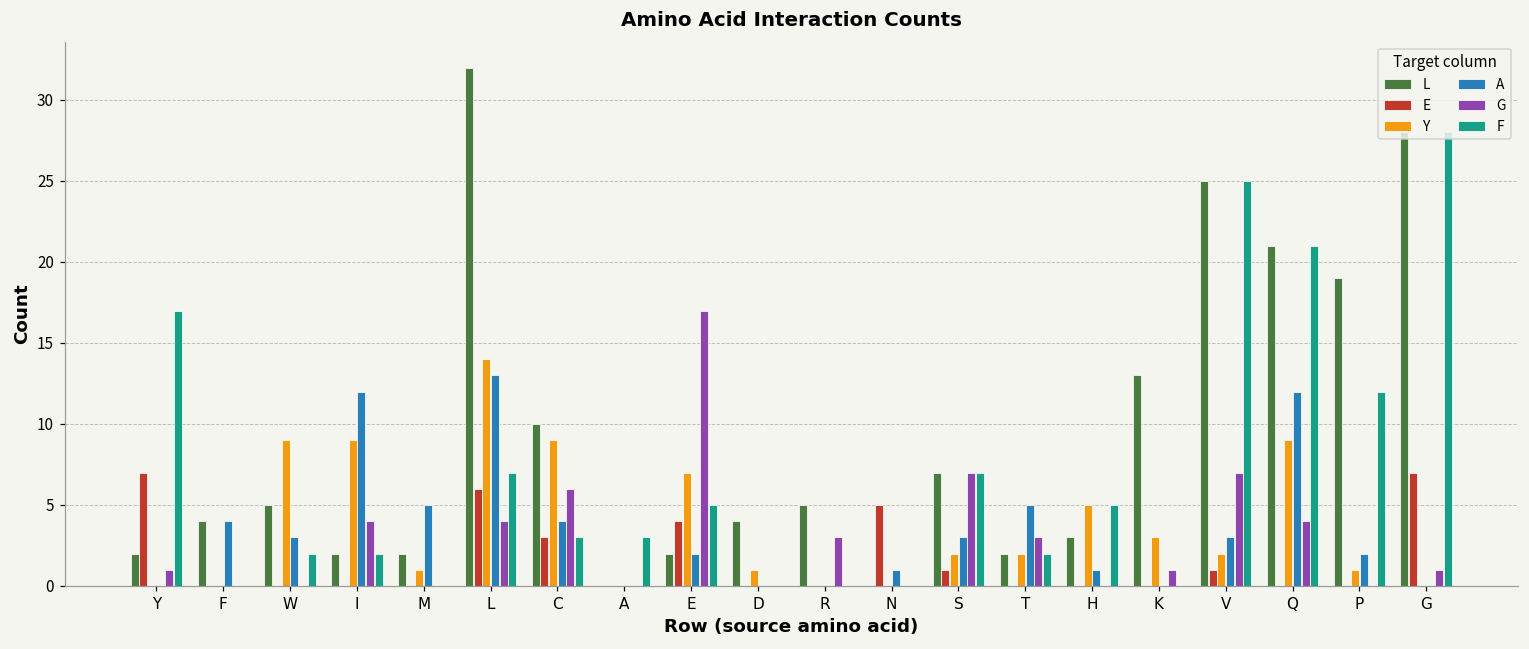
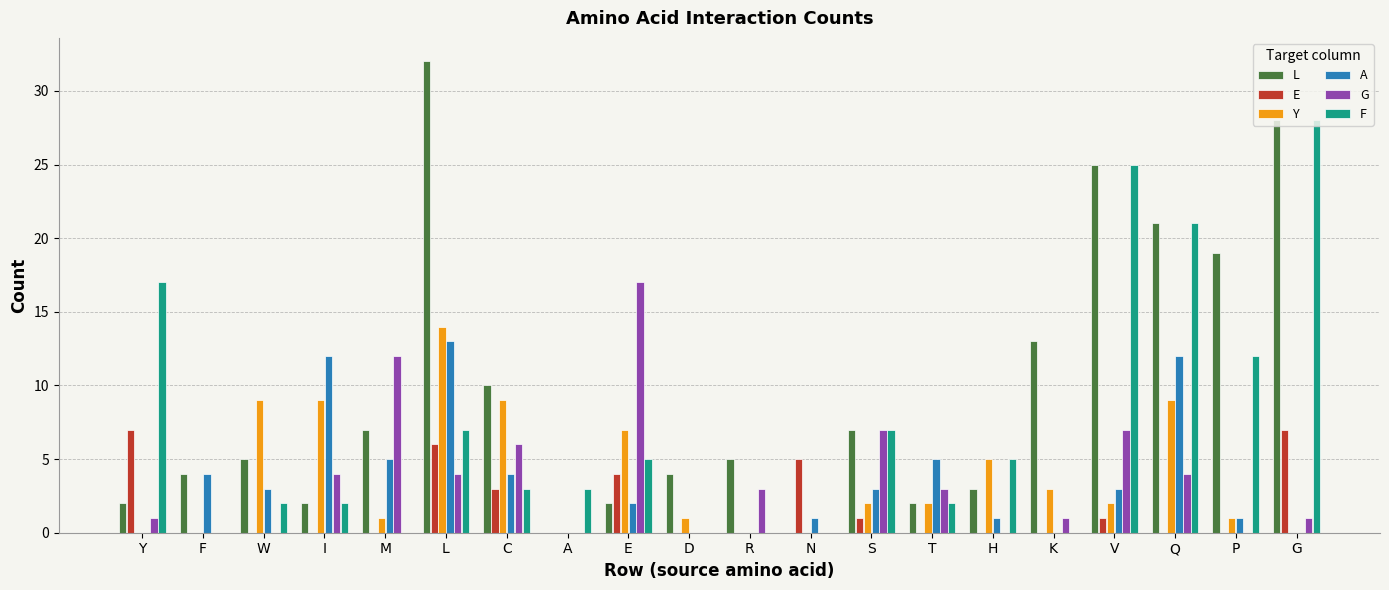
  {
    "L": {
      "Y": 2,
      "F": 4,
      "W": 5,
      "I": 2,
-     "M": 2,
+     "M": 7,
      "L": 32,
      "C": 10,
      "A": 0,
      "E": 2,
      "D": 4,
      "R": 5,
      "N": 0,
      "S": 7,
      "T": 2,
      "H": 3,
      "K": 13,
      "V": 25,
      "Q": 21,
      "P": 19
    },
    "E": {
      "Y": 7,
      "F": 0,
      "W": 0,
      "I": 0,
      "M": 0,
      "L": 6,
      "C": 3,
      "A": 0,
      "E": 4,
      "D": 0,
      "R": 0,
      "N": 5,
      "S": 1,
      "T": 0,
      "H": 0,
      "K": 0,
      "V": 1,
      "Q": 0,
      "P": 0,
      "G": 7
    },
    "Y": {
      "Y": 0,
      "F": 0,
      "W": 9,
      "I": 9,
      "M": 1,
      "L": 14,
      "C": 9,
      "A": 0,
      "E": 7,
      "D": 1,
      "R": 0,
      "N": 0,
      "S": 2,
      "T": 2,
      "H": 5,
      "K": 3,
      "V": 2,
      "Q": 9,
      "P": 1,
      "G": 0
    },
    "A": {
      "Y": 0,
      "F": 4,
      "W": 3,
      "I": 12,
      "M": 5,
      "L": 13,
      "C": 4,
      "A": 0,
      "E": 2,
      "D": 0,
      "R": 0,
      "N": 1,
      "S": 3,
      "T": 5,
      "H": 1,
      "K": 0,
      "V": 3,
      "Q": 12,
-     "P": 2,
+     "P": 1,
      "G": 0
    },
    "G": {
      "Y": 1,
      "F": 0,
      "W": 0,
      "I": 4,
-     "M": 0,
+     "M": 12,
      "L": 4,
      "C": 6,
      "A": 0,
      "E": 17,
      "D": 0,
      "R": 3,
      "N": 0,
      "S": 7,
      "T": 3,
      "H": 0,
      "K": 1,
      "V": 7,
      "Q": 4,
      "P": 0,
      "G": 1
    },
    "F": {
      "Y": 17,
      "F": 0,
      "W": 2,
      "I": 2,
      "M": 0,
      "L": 7,
      "C": 3,
      "A": 3,
      "E": 5,
      "D": 0,
      "R": 0,
      "N": 0,
      "S": 7,
      "T": 2,
      "H": 5,
      "K": 0,
      "V": 25,
      "Q": 21,
      "P": 12
    }
  }
